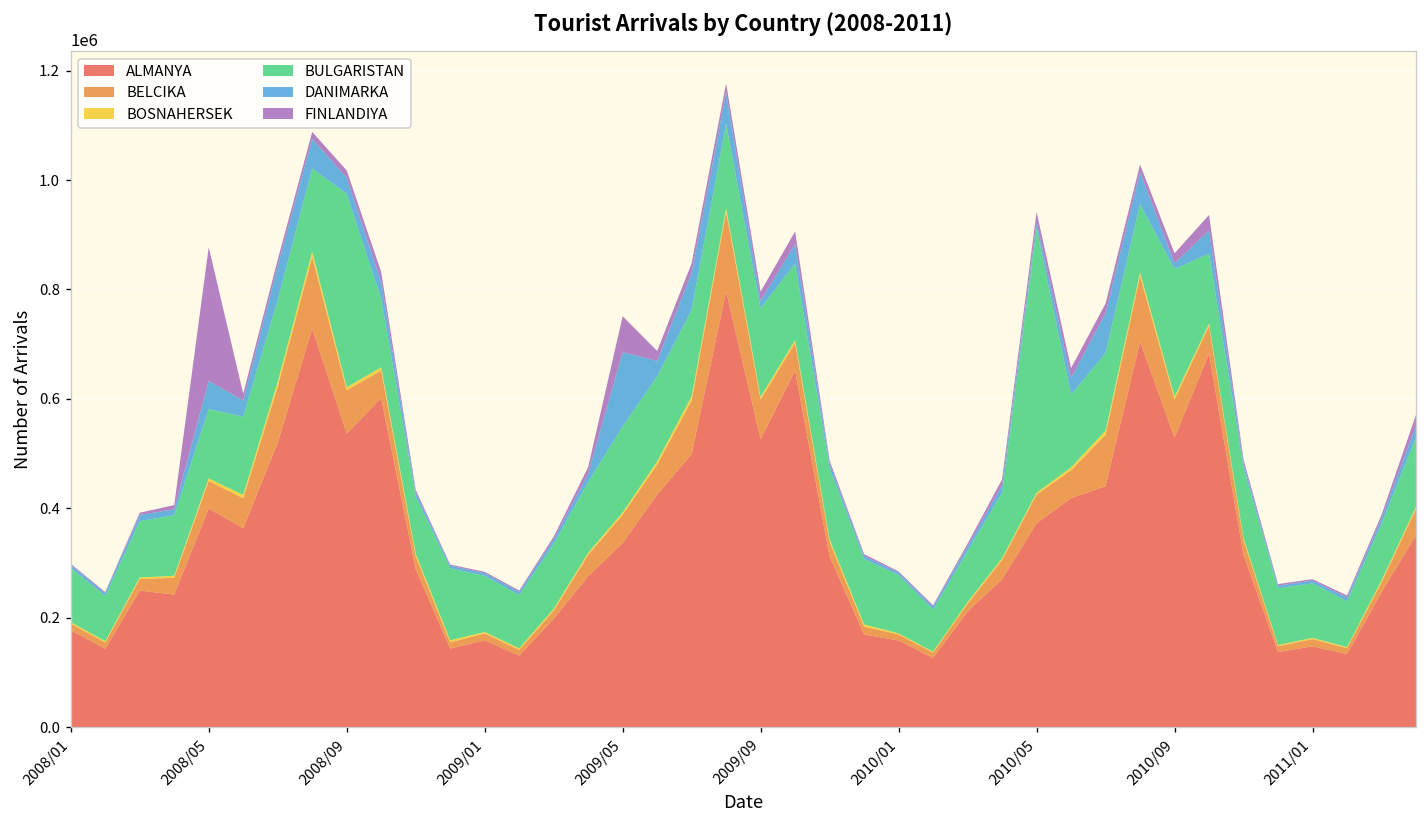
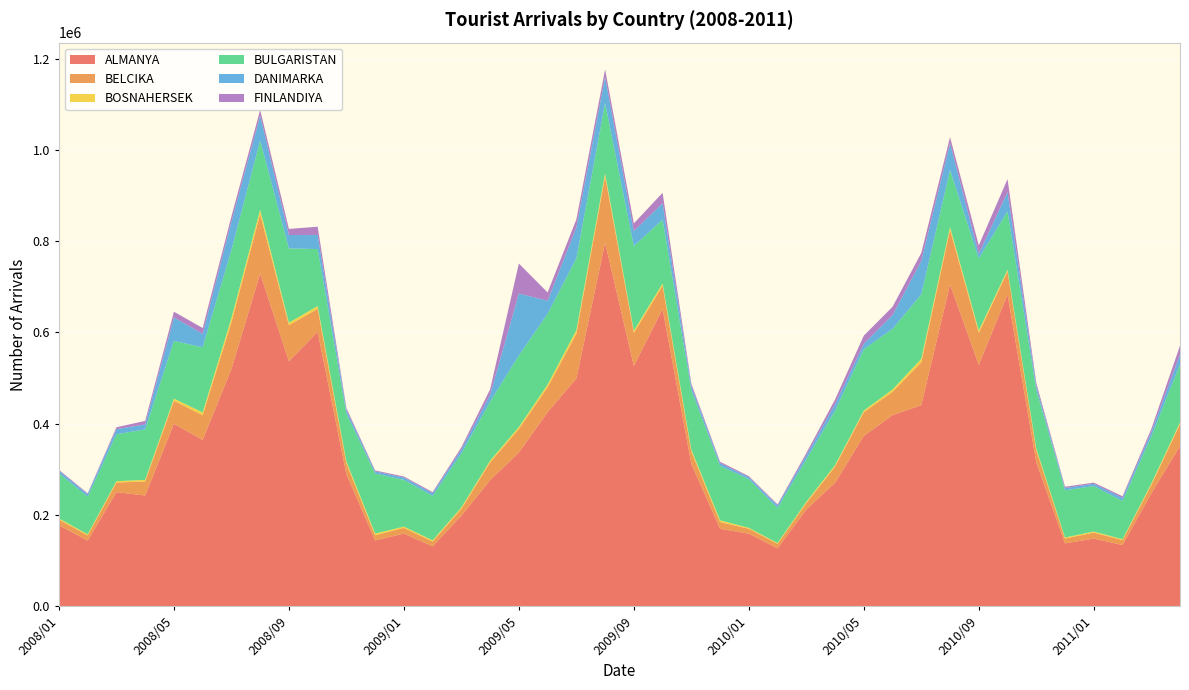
  {
    "BULGARISTAN": {
      "2008/01": 100000,
      "2008/05": 130000,
-     "2008/09": 350000,
+     "2008/09": 160000,
      "2009/05": 160000,
-     "2009/09": 160000,
-     "2010/05": 480000,
-     "2010/09": 230000
+     "2009/09": 190000,
+     "2010/05": 130000,
+     "2010/09": 160000
    },
    "DANIMARKA": {
      "2008/05": 50000,
      "2008/09": 30000,
      "2009/05": 140000,
-     "2009/09": 10000,
+     "2009/09": 30000,
      "2010/05": 10000,
      "2010/09": 10000
    },
    "FINLANDIYA": {
-     "2008/05": 240000,
+     "2008/05": 10000,
      "2008/09": 10000,
      "2009/05": 70000,
      "2009/09": 20000,
      "2010/05": 20000,
      "2010/09": 20000
    }
  }
